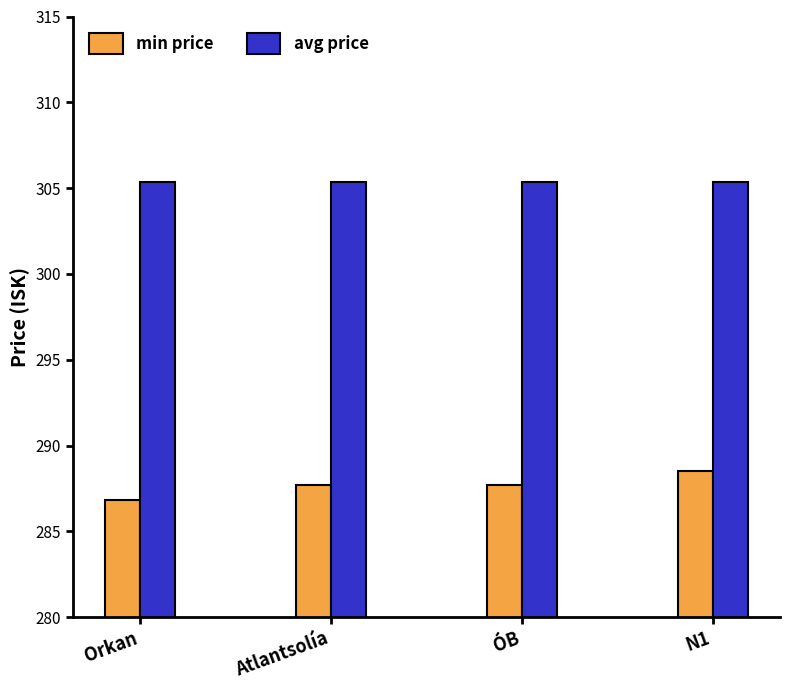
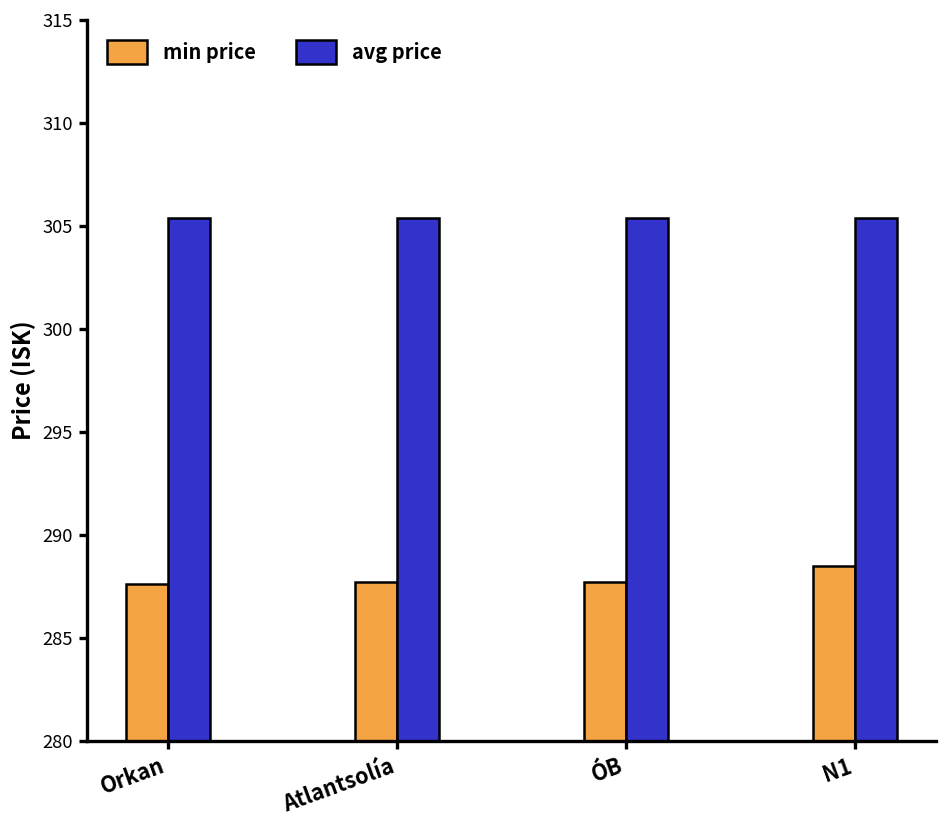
  {
    "min price": {
-     "Orkan": 286.8,
+     "Orkan": 287.6,
      "Atlantsolía": 287.7,
      "ÓB": 287.7,
      "N1": 288.5
    },
    "avg price": {
      "Orkan": 305.4,
      "Atlantsolía": 305.4,
      "ÓB": 305.4,
      "N1": 305.4
    }
  }
